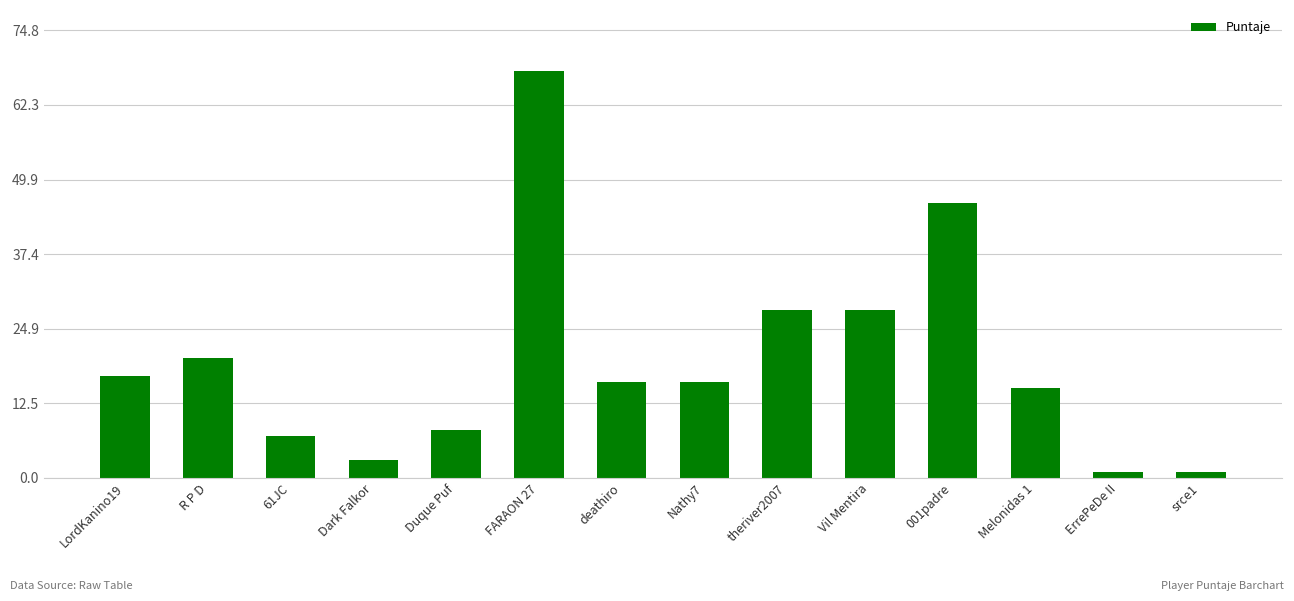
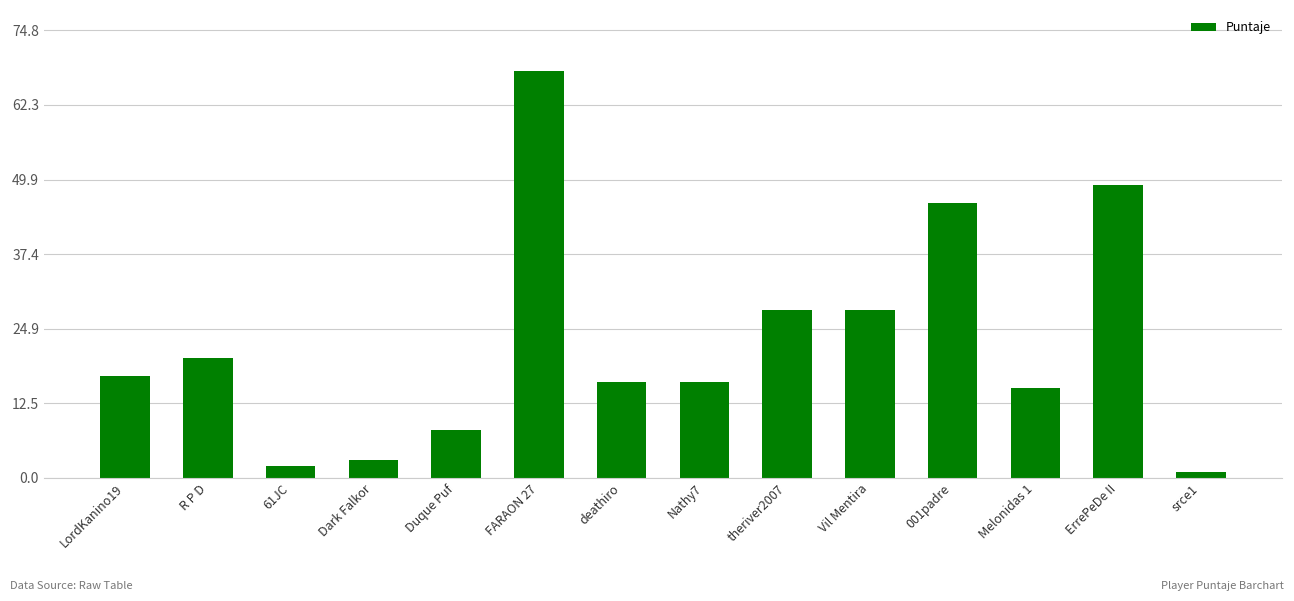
  {
    "LordKanino19": 17,
    "R P D": 20,
-   "61JC": 7,
+   "61JC": 2,
    "Dark Falkor": 3,
    "Duque Puf": 8,
    "FARAON 27": 68,
    "deathiro": 16,
    "Nathy7": 16,
    "theriver2007": 28,
    "Vil Mentira": 28,
    "001padre": 46,
    "Melonidas 1": 15,
-   "ErrePeDe II": 1,
+   "ErrePeDe II": 49,
    "srce1": 1
  }
